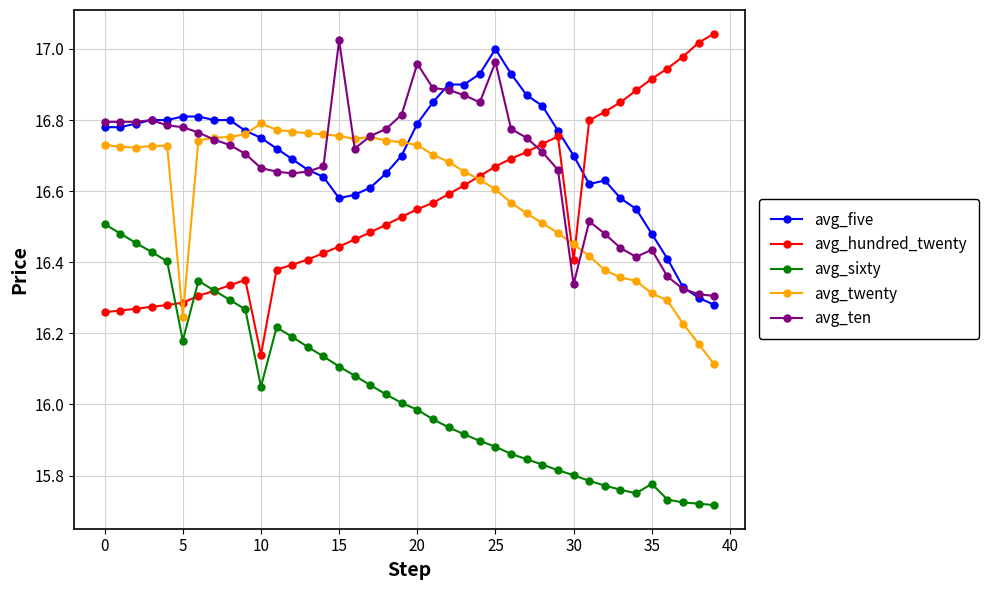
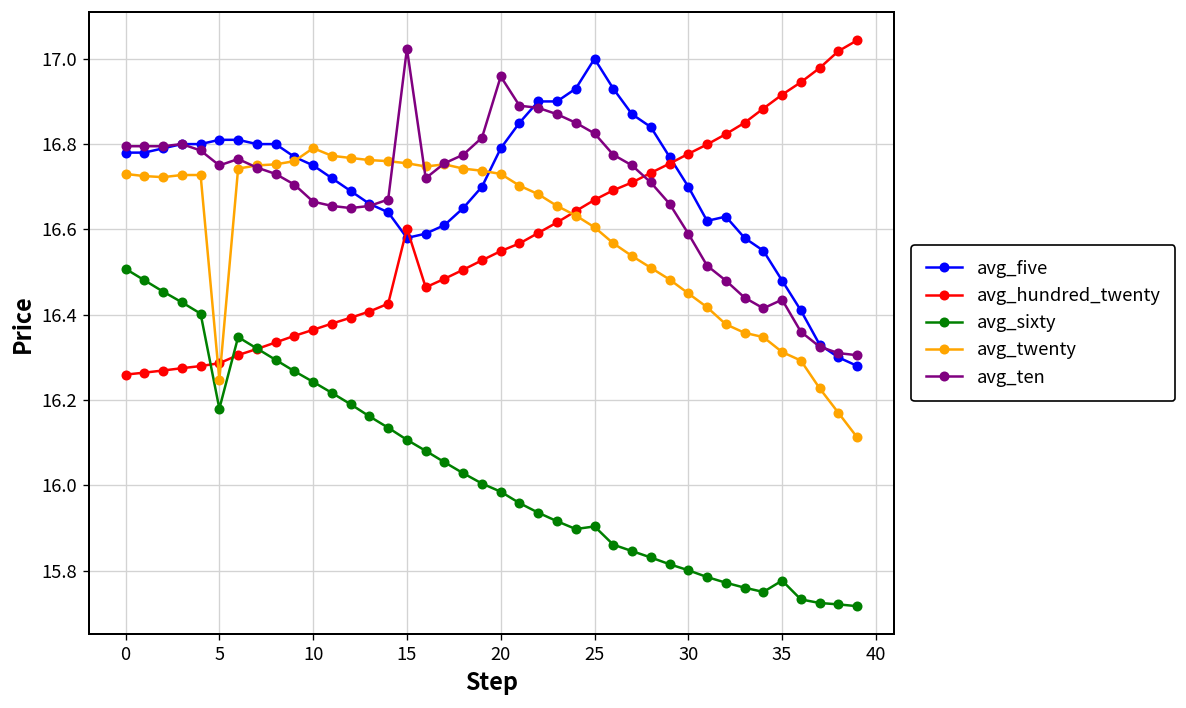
  {
    "avg_five": {
      "0": 16.78,
      "5": 16.81,
      "10": 16.75,
      "15": 16.58,
      "20": 16.79,
      "25": 17.00,
      "30": 16.70,
      "35": 16.48
    },
    "avg_hundred_twenty": {
      "0": 16.26,
      "5": 16.29,
-     "10": 16.14,
-     "15": 16.44,
+     "10": 16.36,
+     "15": 16.60,
      "20": 16.55,
      "25": 16.67,
-     "30": 16.41,
+     "30": 16.78,
      "35": 16.92
    },
    "avg_sixty": {
      "0": 16.51,
      "5": 16.18,
-     "10": 16.05,
+     "10": 16.24,
      "15": 16.11,
      "20": 15.98,
-     "25": 15.88,
+     "25": 15.90,
      "30": 15.80,
      "35": 15.78
    },
    "avg_twenty": {
      "0": 16.73,
      "5": 16.25,
      "10": 16.79,
      "15": 16.75,
      "20": 16.73,
      "25": 16.60,
      "30": 16.45,
      "35": 16.31
    },
    "avg_ten": {
      "0": 16.80,
-     "5": 16.78,
+     "5": 16.75,
      "10": 16.67,
      "15": 17.02,
      "20": 16.96,
-     "25": 16.96,
-     "30": 16.34,
+     "25": 16.82,
+     "30": 16.59,
      "35": 16.44
    }
  }
